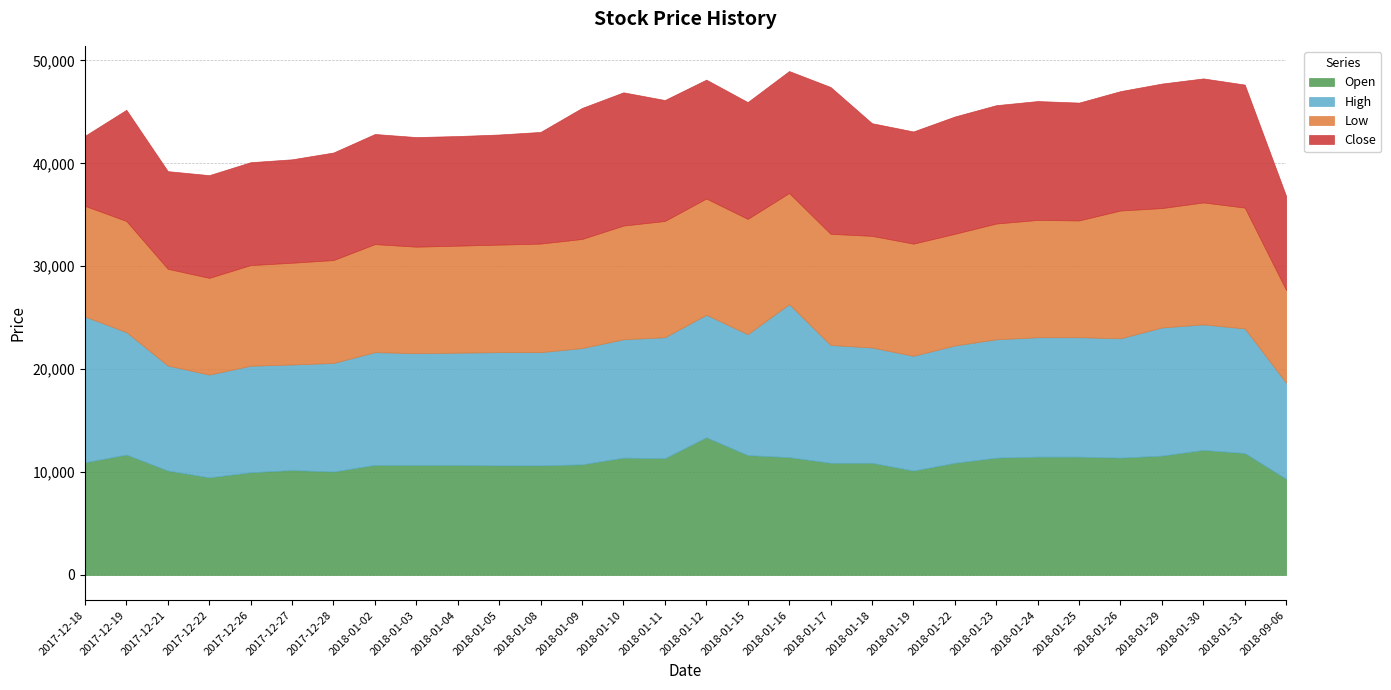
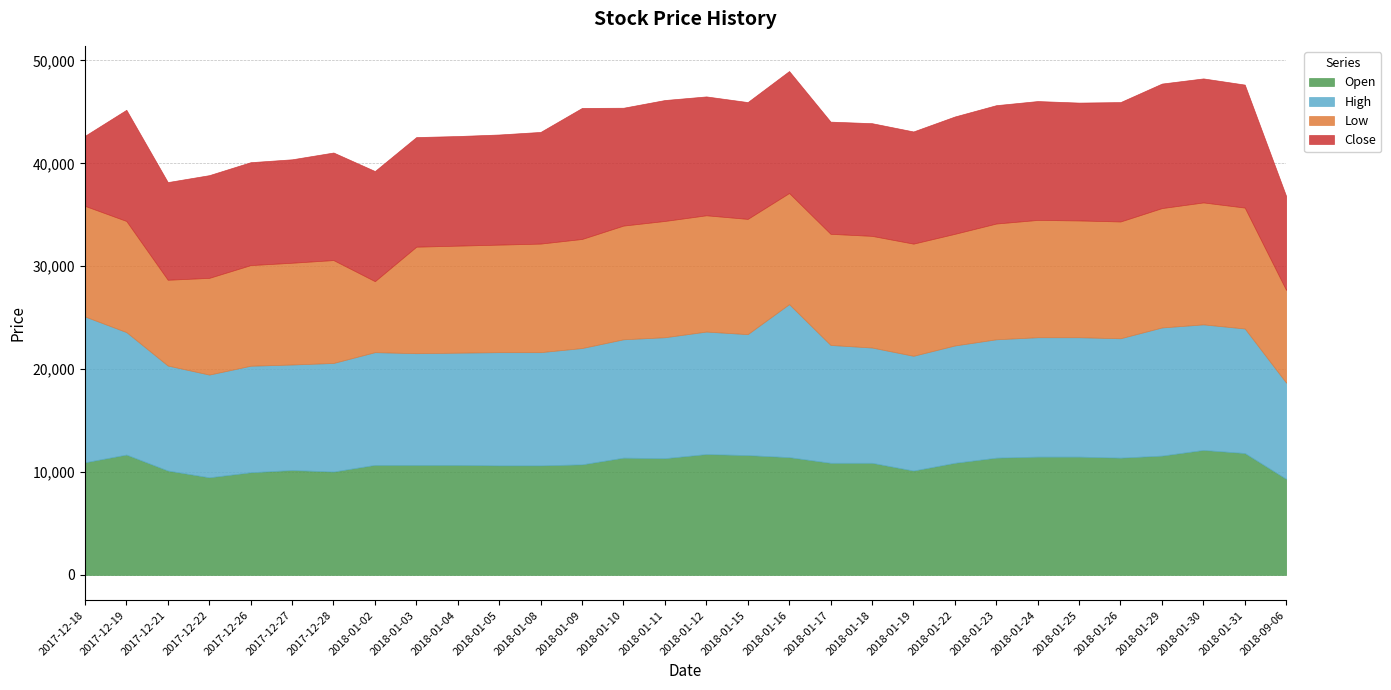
  {
    "Open": {
      "2017-12-18": "11,000",
      "2017-12-19": "11,700",
      "2017-12-21": "10,200",
      "2017-12-22": "9,500",
      "2017-12-26": "10,000",
      "2017-12-27": "10,200",
      "2017-12-28": "10,100",
      "2018-01-02": "10,700",
      "2018-01-03": "10,700",
      "2018-01-04": "10,700",
      "2018-01-05": "10,700",
      "2018-01-08": "10,700",
      "2018-01-09": "10,800",
      "2018-01-10": "11,400",
      "2018-01-11": "11,400",
-     "2018-01-12": "13,400",
+     "2018-01-12": "11,800",
      "2018-01-15": "11,700",
      "2018-01-16": "11,500",
      "2018-01-17": "10,900",
      "2018-01-18": "10,900",
      "2018-01-19": "10,100",
      "2018-01-22": "10,900",
      "2018-01-23": "11,400",
      "2018-01-24": "11,500",
      "2018-01-25": "11,500",
      "2018-01-26": "11,400",
      "2018-01-29": "11,600",
      "2018-01-30": "12,200",
      "2018-01-31": "11,900",
      "2018-09-06": "9,300"
    },
    "High": {
      "2017-12-18": "14,200",
      "2017-12-19": "11,900",
      "2017-12-21": "10,200",
      "2017-12-22": "10,000",
      "2017-12-26": "10,400",
      "2017-12-27": "10,300",
      "2017-12-28": "10,600",
      "2018-01-02": "11,000",
      "2018-01-03": "10,900",
      "2018-01-04": "10,900",
      "2018-01-05": "11,000",
      "2018-01-08": "11,000",
      "2018-01-09": "11,300",
      "2018-01-10": "11,500",
      "2018-01-11": "11,800",
      "2018-01-12": "11,900",
      "2018-01-15": "11,800",
      "2018-01-16": "14,900",
      "2018-01-17": "11,500",
      "2018-01-18": "11,200",
      "2018-01-19": "11,200",
      "2018-01-22": "11,400",
      "2018-01-23": "11,500",
      "2018-01-24": "11,600",
      "2018-01-25": "11,600",
      "2018-01-26": "11,600",
      "2018-01-29": "12,500",
      "2018-01-30": "12,200",
      "2018-01-31": "12,100",
      "2018-09-06": "9,300"
    },
    "Low": {
      "2017-12-18": "10,800",
      "2017-12-19": "10,800",
-     "2017-12-21": "9,400",
+     "2017-12-21": "8,300",
      "2017-12-22": "9,400",
      "2017-12-26": "9,800",
      "2017-12-27": "9,900",
      "2017-12-28": "10,000",
-     "2018-01-02": "10,500",
+     "2018-01-02": "6,900",
      "2018-01-03": "10,400",
      "2018-01-04": "10,400",
      "2018-01-05": "10,500",
      "2018-01-08": "10,600",
      "2018-01-09": "10,600",
      "2018-01-10": "11,100",
      "2018-01-11": "11,300",
      "2018-01-12": "11,300",
      "2018-01-15": "11,200",
      "2018-01-16": "10,800",
      "2018-01-17": "10,800",
      "2018-01-18": "10,900",
      "2018-01-19": "10,900",
      "2018-01-22": "10,900",
      "2018-01-23": "11,300",
      "2018-01-24": "11,400",
      "2018-01-25": "11,400",
-     "2018-01-26": "12,400",
+     "2018-01-26": "11,400",
      "2018-01-29": "11,600",
      "2018-01-30": "11,900",
      "2018-01-31": "11,800",
      "2018-09-06": "9,000"
    },
    "Close": {
      "2017-12-18": "6,800",
      "2017-12-19": "10,800",
      "2017-12-21": "9,500",
      "2017-12-22": "10,000",
      "2017-12-26": "10,000",
      "2017-12-27": "10,100",
      "2017-12-28": "10,500",
      "2018-01-02": "10,700",
      "2018-01-03": "10,700",
      "2018-01-04": "10,700",
      "2018-01-05": "10,700",
      "2018-01-08": "10,900",
      "2018-01-09": "12,700",
-     "2018-01-10": "12,900",
+     "2018-01-10": "11,500",
      "2018-01-11": "11,800",
      "2018-01-12": "11,600",
      "2018-01-15": "11,400",
      "2018-01-16": "11,900",
-     "2018-01-17": "14,300",
+     "2018-01-17": "10,900",
      "2018-01-18": "11,000",
      "2018-01-19": "10,900",
      "2018-01-22": "11,400",
      "2018-01-23": "11,500",
      "2018-01-24": "11,600",
      "2018-01-25": "11,500",
      "2018-01-26": "11,600",
      "2018-01-29": "12,100",
      "2018-01-30": "12,100",
      "2018-01-31": "12,000",
      "2018-09-06": "9,100"
    }
  }
